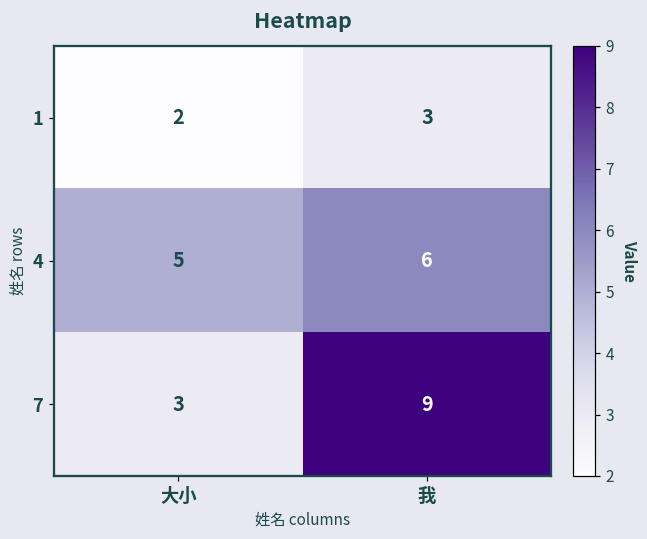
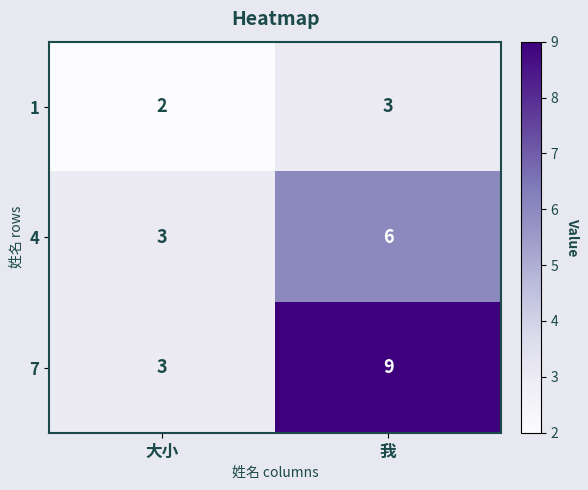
  {
    "1": {
      "大小": 2,
      "我": 3
    },
    "4": {
-     "大小": 5,
+     "大小": 3,
      "我": 6
    },
    "7": {
      "大小": 3,
      "我": 9
    }
  }
